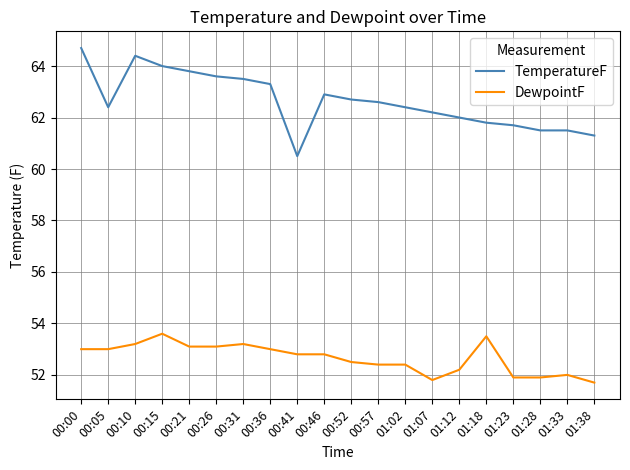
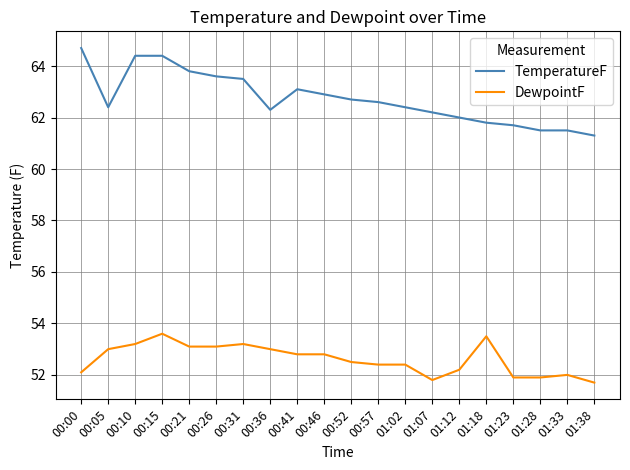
  {
    "TemperatureF": {
      "00:00": 64.7,
      "00:05": 62.4,
      "00:10": 64.4,
-     "00:15": 64.0,
+     "00:15": 64.4,
      "00:21": 63.8,
      "00:26": 63.6,
      "00:31": 63.5,
-     "00:36": 63.3,
-     "00:41": 60.5,
+     "00:36": 62.3,
+     "00:41": 63.1,
      "00:46": 62.9,
      "00:52": 62.7,
      "00:57": 62.6,
      "01:02": 62.4,
      "01:07": 62.2,
      "01:12": 62.0,
      "01:18": 61.8,
      "01:23": 61.7,
      "01:28": 61.5,
      "01:33": 61.5,
      "01:38": 61.3
    },
    "DewpointF": {
-     "00:00": 53.0,
+     "00:00": 52.1,
      "00:05": 53.0,
      "00:10": 53.2,
      "00:15": 53.6,
      "00:21": 53.1,
      "00:26": 53.1,
      "00:31": 53.2,
      "00:36": 53.0,
      "00:41": 52.8,
      "00:46": 52.8,
      "00:52": 52.5,
      "00:57": 52.4,
      "01:02": 52.4,
      "01:07": 51.8,
      "01:12": 52.2,
      "01:18": 53.5,
      "01:23": 51.9,
      "01:28": 51.9,
      "01:33": 52.0,
      "01:38": 51.7
    }
  }
